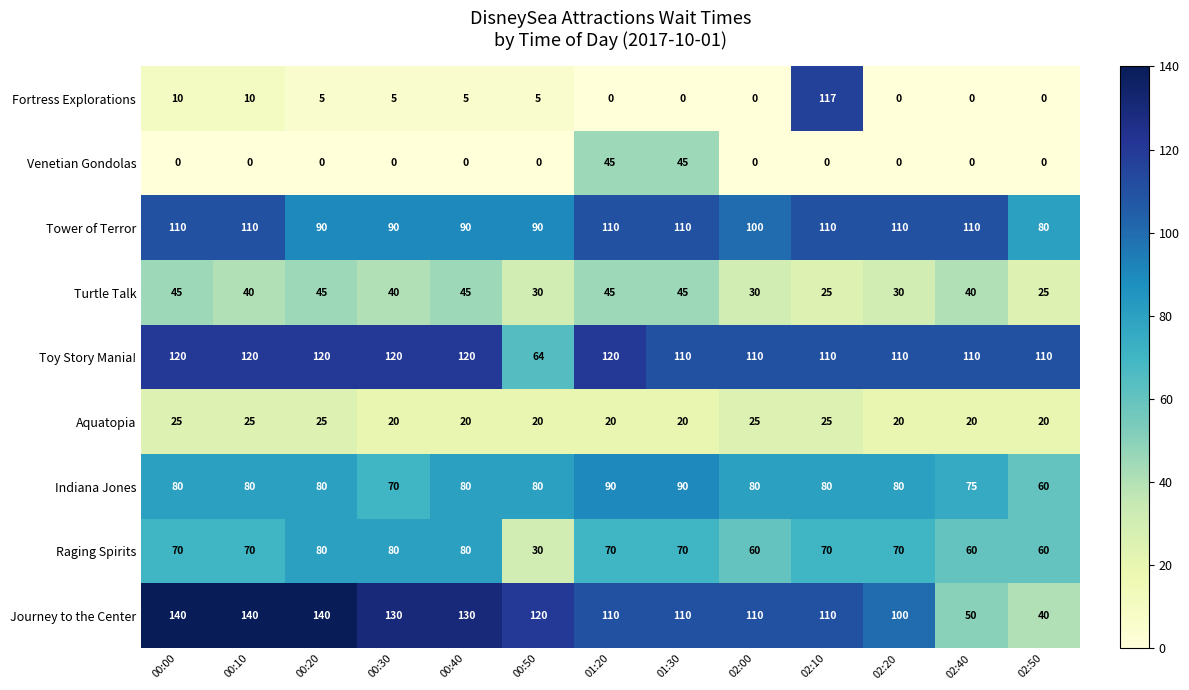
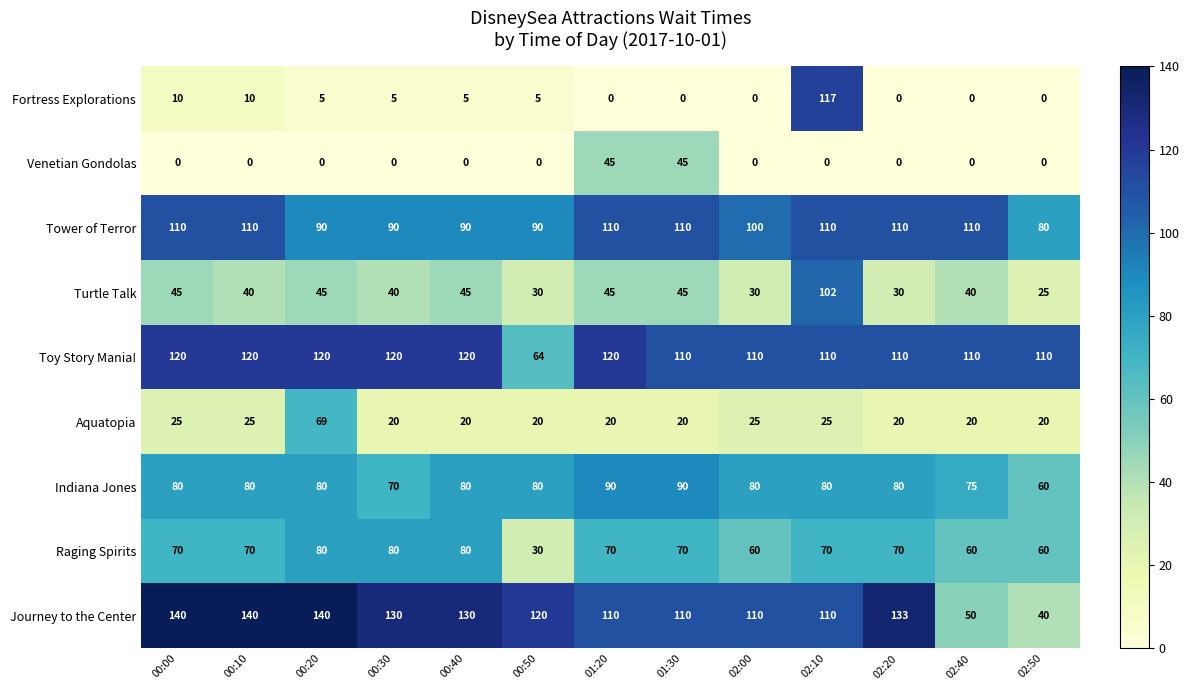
  {
    "Fortress Explorations": {
      "00:00": 10,
      "00:10": 10,
      "00:20": 5,
      "00:30": 5,
      "00:40": 5,
      "00:50": 5,
      "01:20": 0,
      "01:30": 0,
      "02:00": 0,
      "02:10": 117,
      "02:20": 0,
      "02:40": 0,
      "02:50": 0
    },
    "Venetian Gondolas": {
      "00:00": 0,
      "00:10": 0,
      "00:20": 0,
      "00:30": 0,
      "00:40": 0,
      "00:50": 0,
      "01:20": 45,
      "01:30": 45,
      "02:00": 0,
      "02:10": 0,
      "02:20": 0,
      "02:40": 0,
      "02:50": 0
    },
    "Tower of Terror": {
      "00:00": 110,
      "00:10": 110,
      "00:20": 90,
      "00:30": 90,
      "00:40": 90,
      "00:50": 90,
      "01:20": 110,
      "01:30": 110,
      "02:00": 100,
      "02:10": 110,
      "02:20": 110,
      "02:40": 110,
      "02:50": 80
    },
    "Turtle Talk": {
      "00:00": 45,
      "00:10": 40,
      "00:20": 45,
      "00:30": 40,
      "00:40": 45,
      "00:50": 30,
      "01:20": 45,
      "01:30": 45,
      "02:00": 30,
-     "02:10": 25,
+     "02:10": 102,
      "02:20": 30,
      "02:40": 40,
      "02:50": 25
    },
    "Toy Story Mania!": {
      "00:00": 120,
      "00:10": 120,
      "00:20": 120,
      "00:30": 120,
      "00:40": 120,
      "00:50": 64,
      "01:20": 120,
      "01:30": 110,
      "02:00": 110,
      "02:10": 110,
      "02:20": 110,
      "02:40": 110,
      "02:50": 110
    },
    "Aquatopia": {
      "00:00": 25,
      "00:10": 25,
-     "00:20": 25,
+     "00:20": 69,
      "00:30": 20,
      "00:40": 20,
      "00:50": 20,
      "01:20": 20,
      "01:30": 20,
      "02:00": 25,
      "02:10": 25,
      "02:20": 20,
      "02:40": 20,
      "02:50": 20
    },
    "Indiana Jones": {
      "00:00": 80,
      "00:10": 80,
      "00:20": 80,
      "00:30": 70,
      "00:40": 80,
      "00:50": 80,
      "01:20": 90,
      "01:30": 90,
      "02:00": 80,
      "02:10": 80,
      "02:20": 80,
      "02:40": 75,
      "02:50": 60
    },
    "Raging Spirits": {
      "00:00": 70,
      "00:10": 70,
      "00:20": 80,
      "00:30": 80,
      "00:40": 80,
      "00:50": 30,
      "01:20": 70,
      "01:30": 70,
      "02:00": 60,
      "02:10": 70,
      "02:20": 70,
      "02:40": 60,
      "02:50": 60
    },
    "Journey to the Center": {
      "00:00": 140,
      "00:10": 140,
      "00:20": 140,
      "00:30": 130,
      "00:40": 130,
      "00:50": 120,
      "01:20": 110,
      "01:30": 110,
      "02:00": 110,
      "02:10": 110,
-     "02:20": 100,
+     "02:20": 133,
      "02:40": 50,
      "02:50": 40
    }
  }
